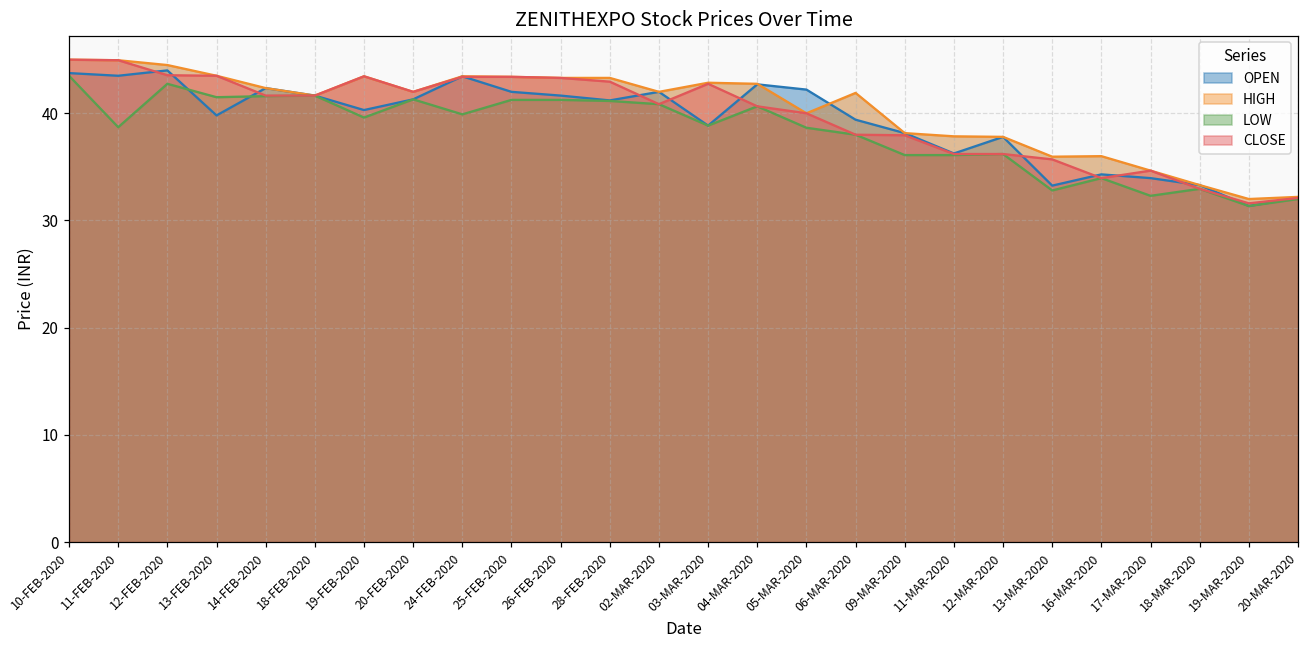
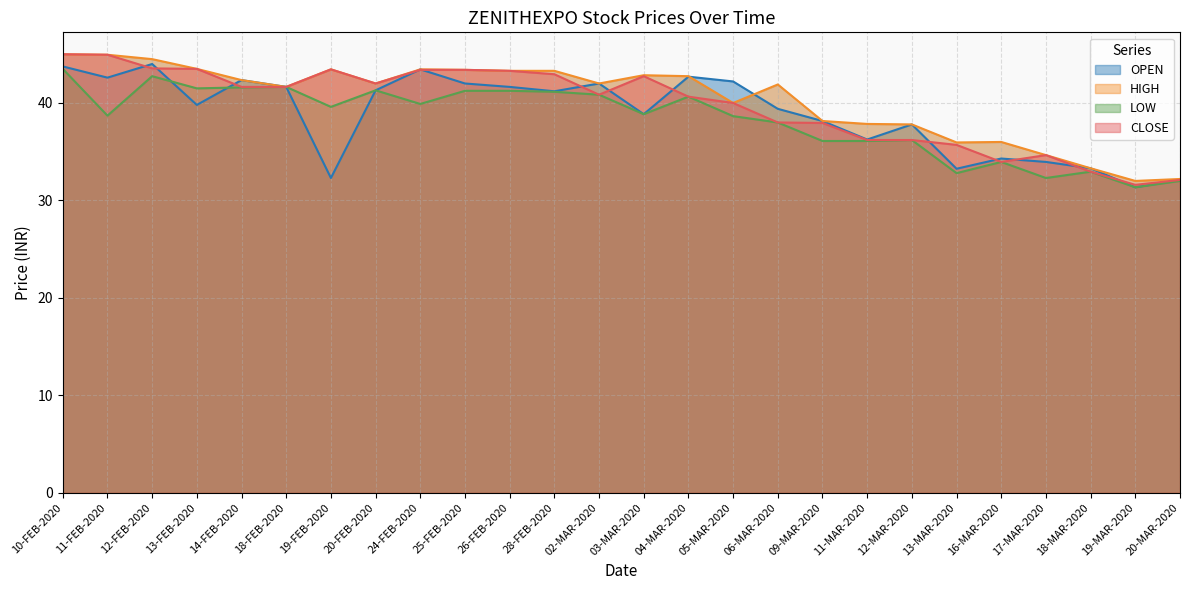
  {
    "OPEN": {
-     "11-FEB-2020": 44,
+     "11-FEB-2020": 43,
      "12-FEB-2020": 44,
      "13-FEB-2020": 40,
-     "19-FEB-2020": 40,
+     "19-FEB-2020": 32,
      "25-FEB-2020": 42,
      "26-FEB-2020": 42,
      "05-MAR-2020": 42,
      "06-MAR-2020": 39,
      "13-MAR-2020": 33,
      "16-MAR-2020": 34,
      "17-MAR-2020": 34
    },
    "LOW": {
      "11-FEB-2020": 39,
      "12-FEB-2020": 43,
      "13-FEB-2020": 42,
      "19-FEB-2020": 40,
      "24-FEB-2020": 40,
      "25-FEB-2020": 41,
      "26-FEB-2020": 41,
      "05-MAR-2020": 39,
      "09-MAR-2020": 36,
      "13-MAR-2020": 33,
      "17-MAR-2020": 32
    }
  }
